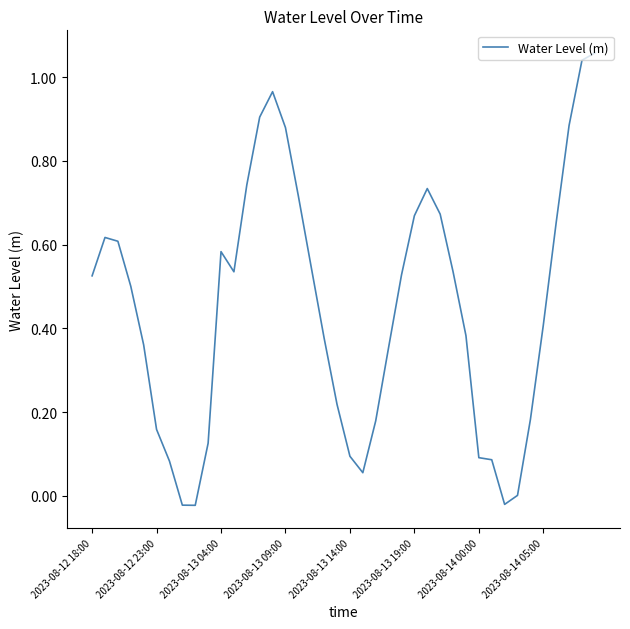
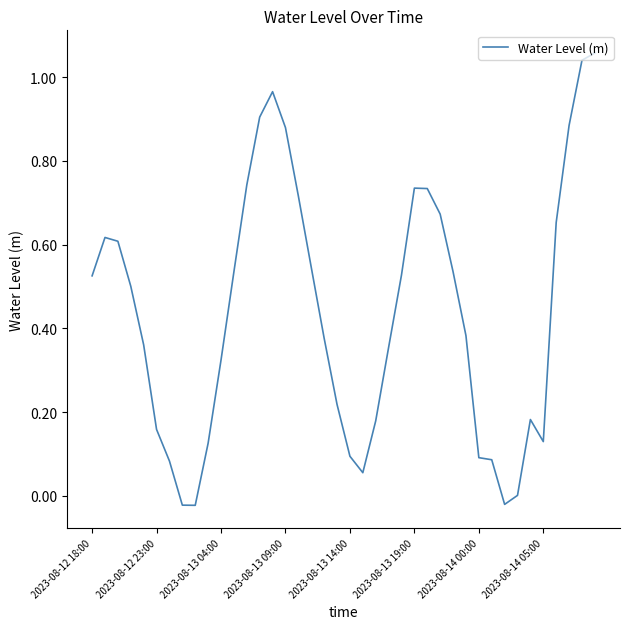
  {
    "2023-08-12 18:00": 0.53,
    "2023-08-12 23:00": 0.16,
-   "2023-08-13 04:00": 0.58,
+   "2023-08-13 04:00": 0.32,
    "2023-08-13 09:00": 0.88,
    "2023-08-13 14:00": 0.09,
-   "2023-08-13 19:00": 0.67,
+   "2023-08-13 19:00": 0.74,
    "2023-08-14 00:00": 0.09,
-   "2023-08-14 05:00": 0.41
+   "2023-08-14 05:00": 0.13
  }
